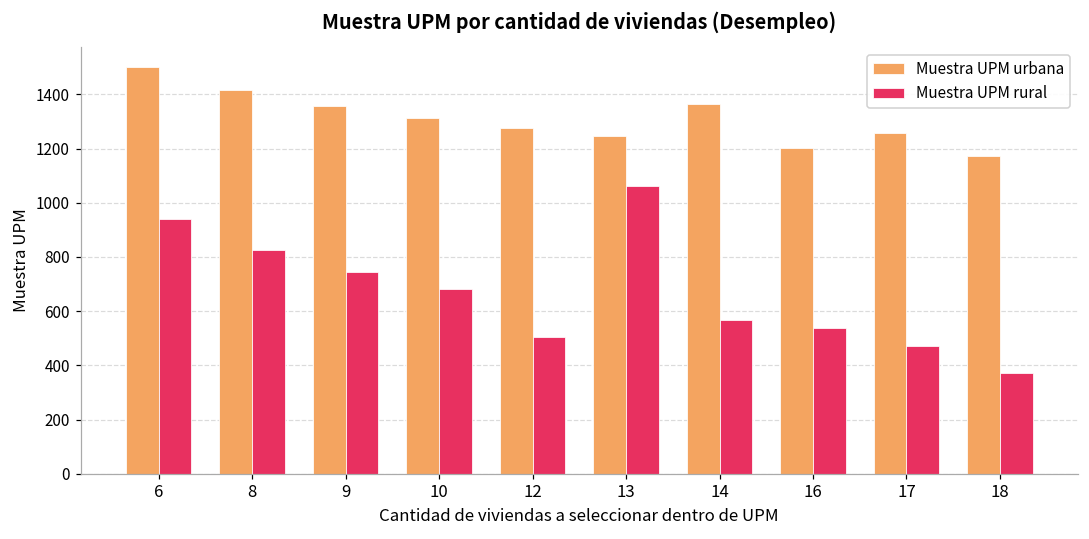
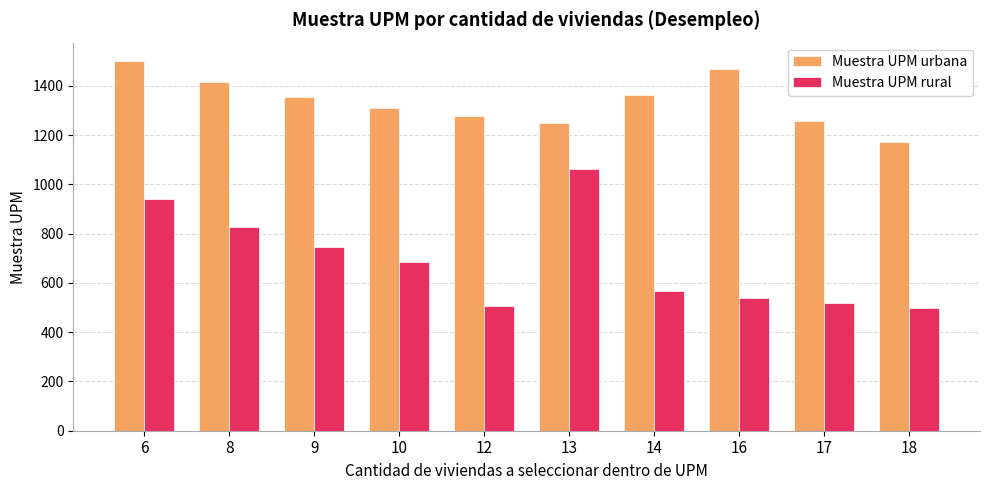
  {
    "Muestra UPM urbana": {
      "6": 1500,
      "8": 1420,
      "9": 1360,
      "10": 1310,
      "12": 1280,
      "13": 1250,
      "14": 1360,
-     "16": 1200,
+     "16": 1470,
      "17": 1260,
      "18": 1170
    },
    "Muestra UPM rural": {
      "6": 940,
      "8": 830,
      "9": 740,
      "10": 680,
      "12": 510,
      "13": 1060,
      "14": 570,
      "16": 540,
-     "17": 470,
-     "18": 370
+     "17": 520,
+     "18": 500
    }
  }
